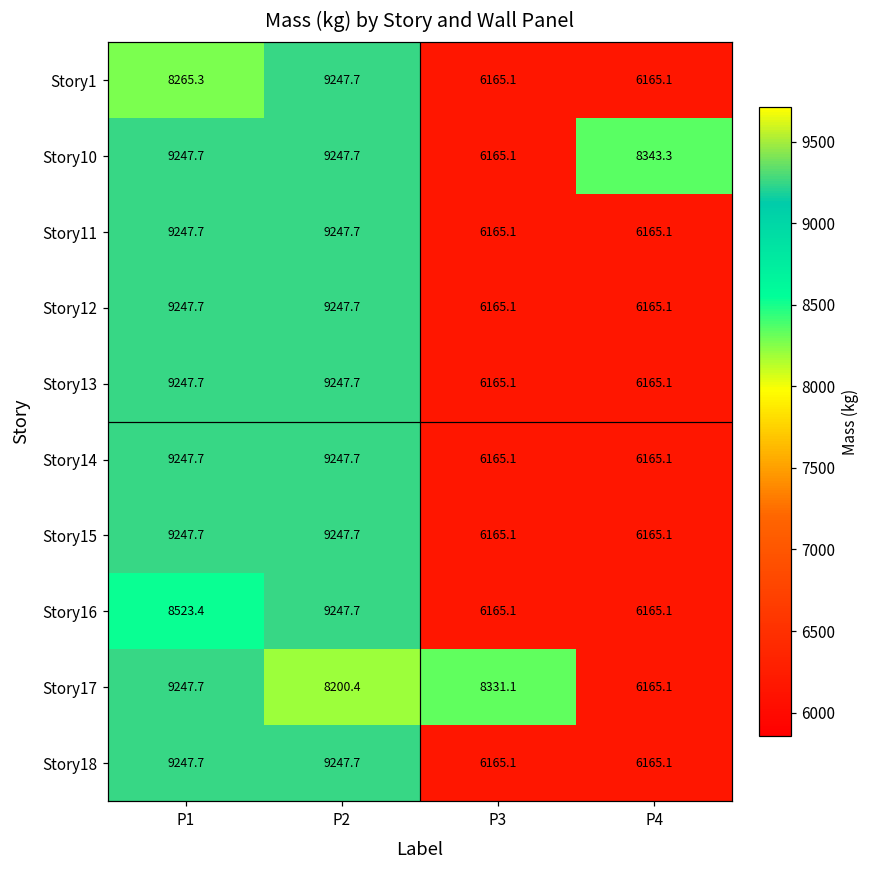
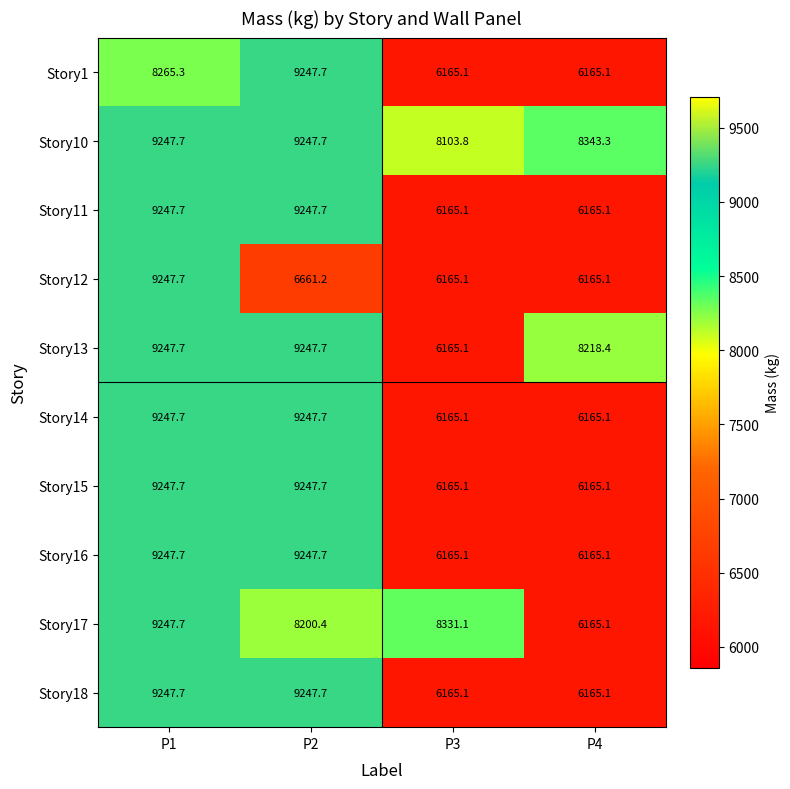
  {
    "Story1": {
      "P1": 8265.3,
      "P2": 9247.7,
      "P3": 6165.1,
      "P4": 6165.1
    },
    "Story10": {
      "P1": 9247.7,
      "P2": 9247.7,
-     "P3": 6165.1,
+     "P3": 8103.8,
      "P4": 8343.3
    },
    "Story11": {
      "P1": 9247.7,
      "P2": 9247.7,
      "P3": 6165.1,
      "P4": 6165.1
    },
    "Story12": {
      "P1": 9247.7,
-     "P2": 9247.7,
+     "P2": 6661.2,
      "P3": 6165.1,
      "P4": 6165.1
    },
    "Story13": {
      "P1": 9247.7,
      "P2": 9247.7,
      "P3": 6165.1,
-     "P4": 6165.1
+     "P4": 8218.4
    },
    "Story14": {
      "P1": 9247.7,
      "P2": 9247.7,
      "P3": 6165.1,
      "P4": 6165.1
    },
    "Story15": {
      "P1": 9247.7,
      "P2": 9247.7,
      "P3": 6165.1,
      "P4": 6165.1
    },
    "Story16": {
-     "P1": 8523.4,
+     "P1": 9247.7,
      "P2": 9247.7,
      "P3": 6165.1,
      "P4": 6165.1
    },
    "Story17": {
      "P1": 9247.7,
      "P2": 8200.4,
      "P3": 8331.1,
      "P4": 6165.1
    },
    "Story18": {
      "P1": 9247.7,
      "P2": 9247.7,
      "P3": 6165.1,
      "P4": 6165.1
    }
  }
